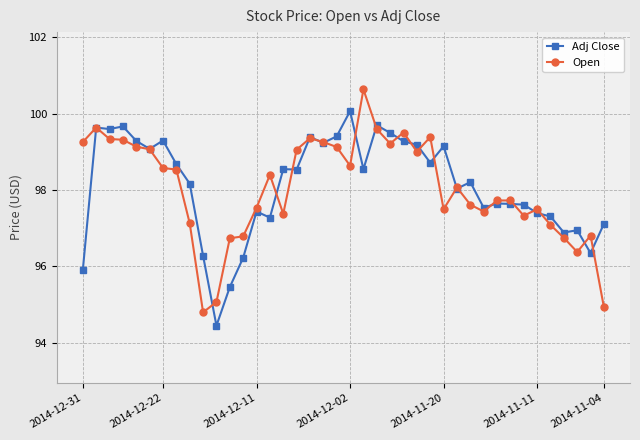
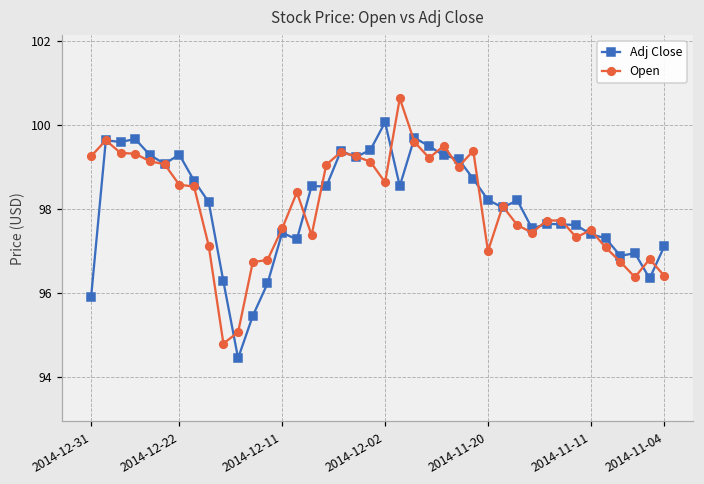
  {
    "Adj Close": {
      "2014-12-31": 95.9,
      "2014-12-22": 99.3,
      "2014-12-11": 97.4,
      "2014-12-02": 100.1,
-     "2014-11-20": 99.2,
+     "2014-11-20": 98.2,
      "2014-11-11": 97.4,
      "2014-11-04": 97.1
    },
    "Open": {
      "2014-12-31": 99.3,
      "2014-12-22": 98.6,
      "2014-12-11": 97.5,
      "2014-12-02": 98.6,
-     "2014-11-20": 97.5,
+     "2014-11-20": 97.0,
      "2014-11-11": 97.5,
-     "2014-11-04": 94.9
+     "2014-11-04": 96.4
    }
  }
